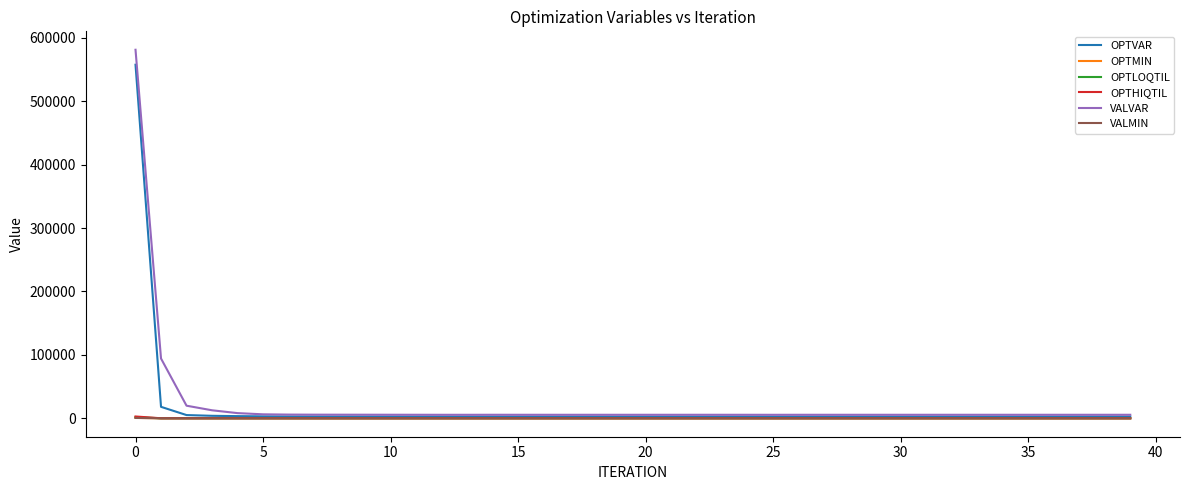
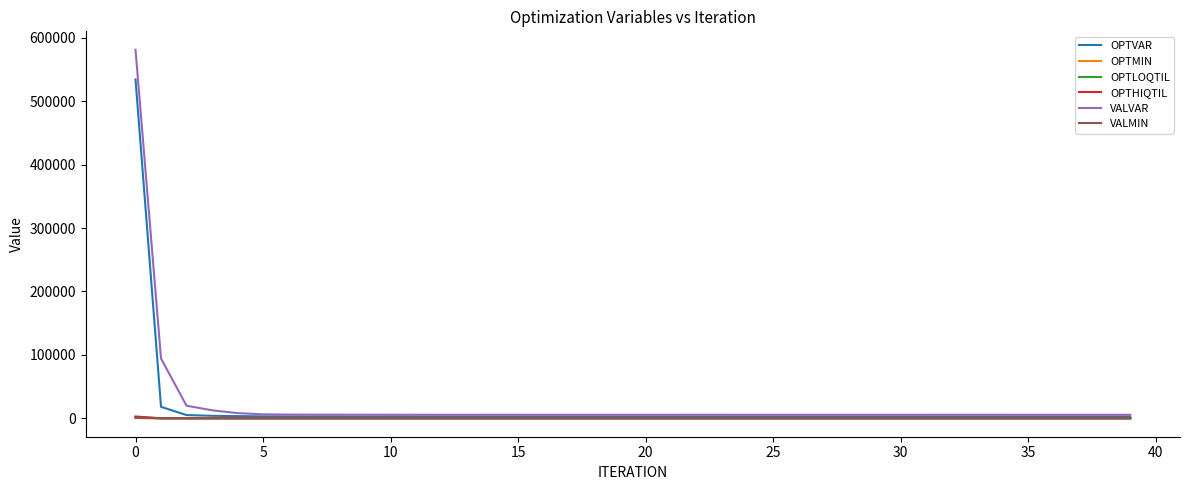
  {
    "OPTVAR": {
-     "0": 560000
+     "0": 530000
    },
    "VALVAR": {
      "0": 580000
    }
  }
